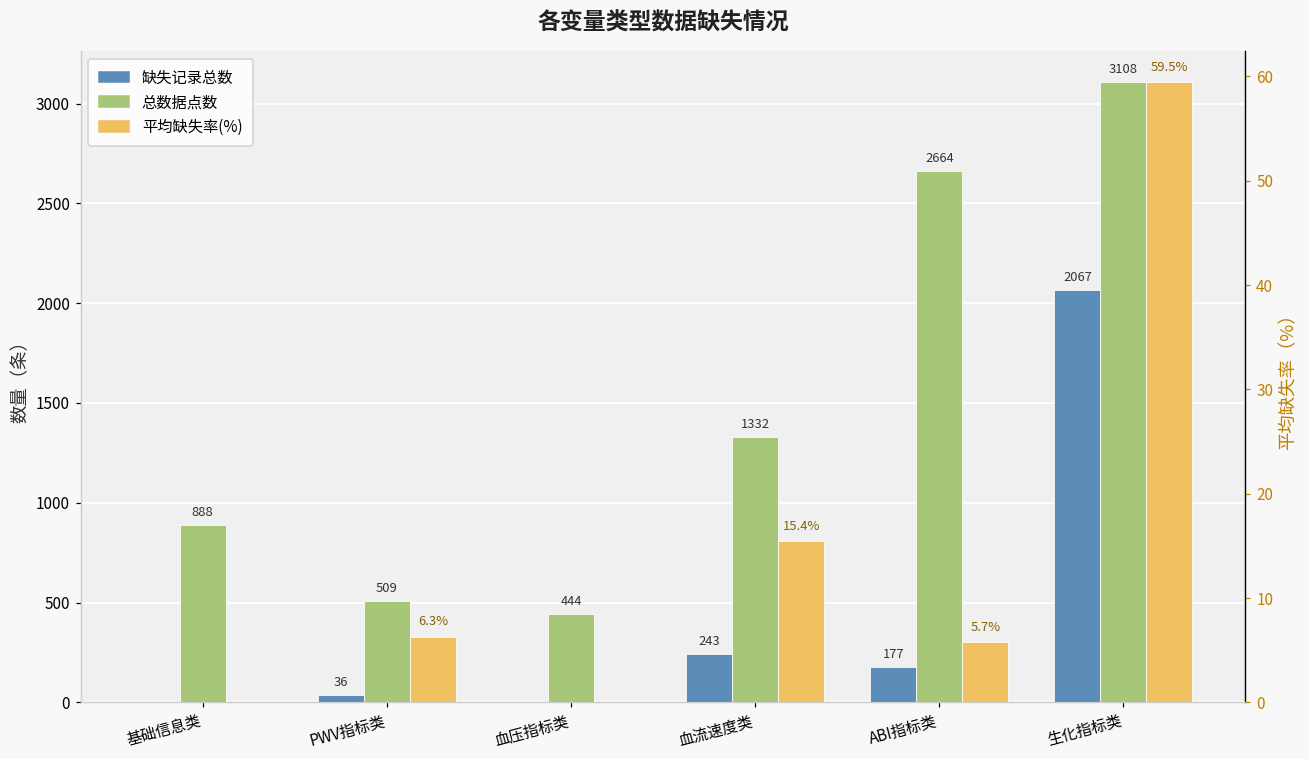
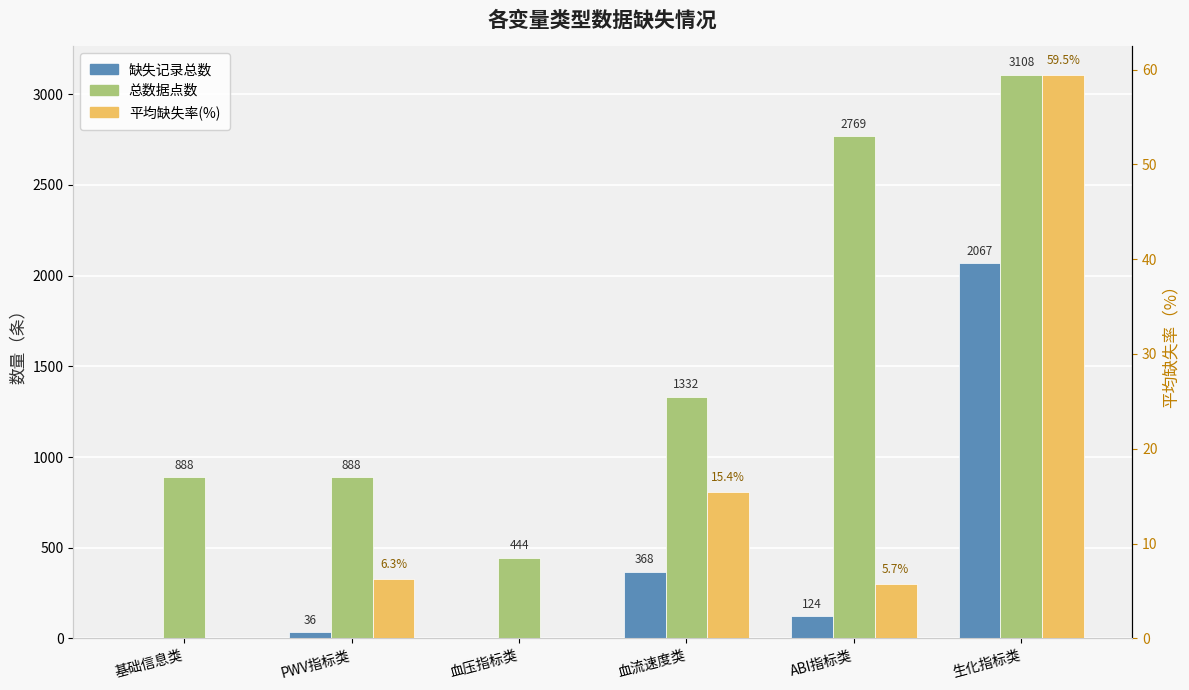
  {
    "缺失记录总数": {
      "PWV指标类": "36",
-     "血流速度类": "243",
-     "ABI指标类": "177",
+     "血流速度类": "368",
+     "ABI指标类": "124",
      "生化指标类": "2067"
    },
    "总数据点数": {
      "基础信息类": "888",
-     "PWV指标类": "509",
+     "PWV指标类": "888",
      "血压指标类": "444",
      "血流速度类": "1332",
-     "ABI指标类": "2664",
+     "ABI指标类": "2769",
      "生化指标类": "3108"
    },
    "平均缺失率(%)": {
      "PWV指标类": "6.3%",
      "血流速度类": "15.4%",
      "ABI指标类": "5.7%",
      "生化指标类": "59.5%"
    }
  }
